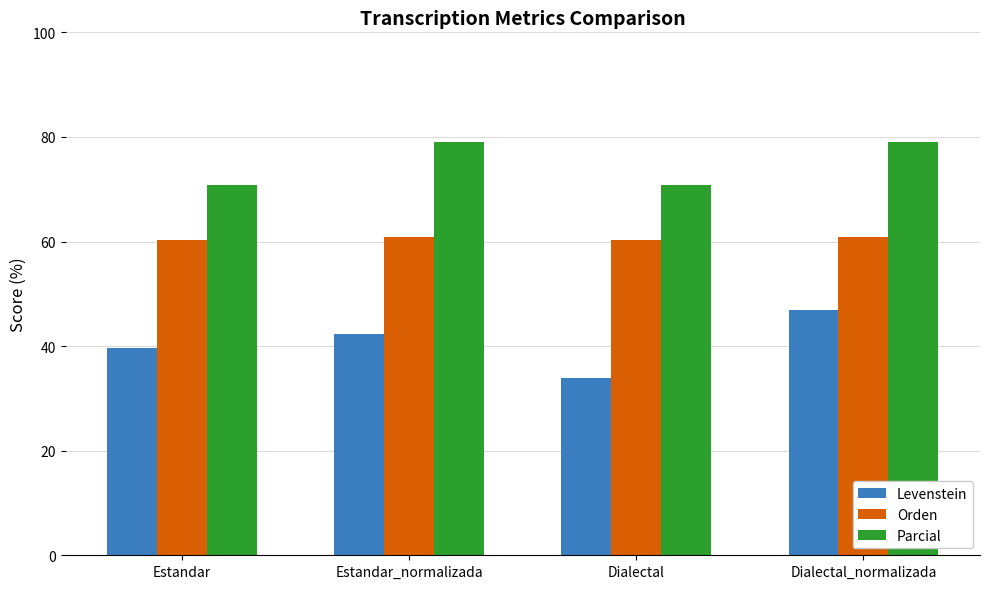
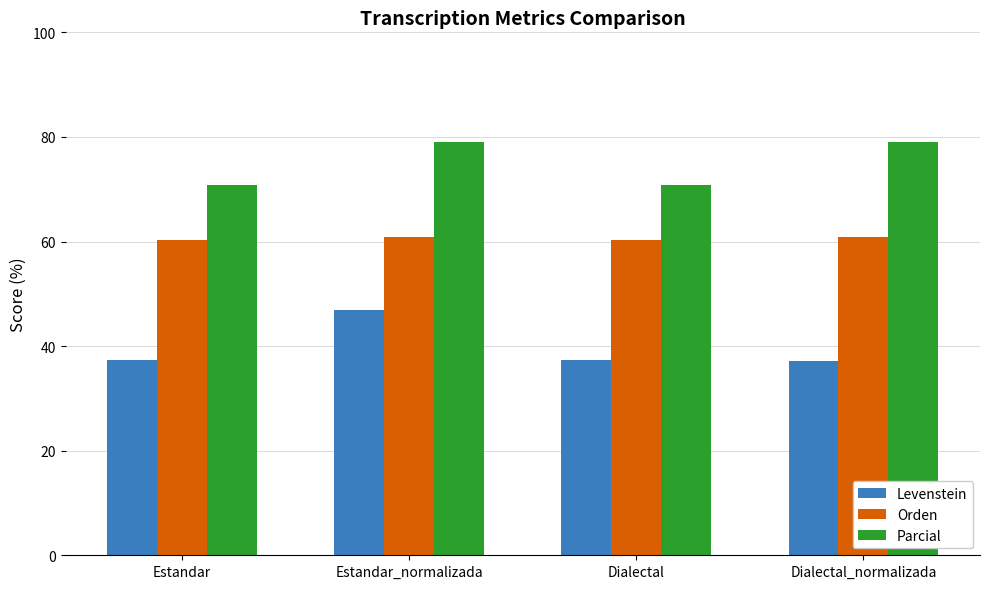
  {
    "Levenstein": {
-     "Estandar": 40,
-     "Estandar_normalizada": 42,
-     "Dialectal": 34,
-     "Dialectal_normalizada": 47
+     "Estandar": 37,
+     "Estandar_normalizada": 47,
+     "Dialectal": 37,
+     "Dialectal_normalizada": 37
    },
    "Orden": {
      "Estandar": 60,
      "Estandar_normalizada": 61,
      "Dialectal": 60,
      "Dialectal_normalizada": 61
    },
    "Parcial": {
      "Estandar": 71,
      "Estandar_normalizada": 79,
      "Dialectal": 71,
      "Dialectal_normalizada": 79
    }
  }
